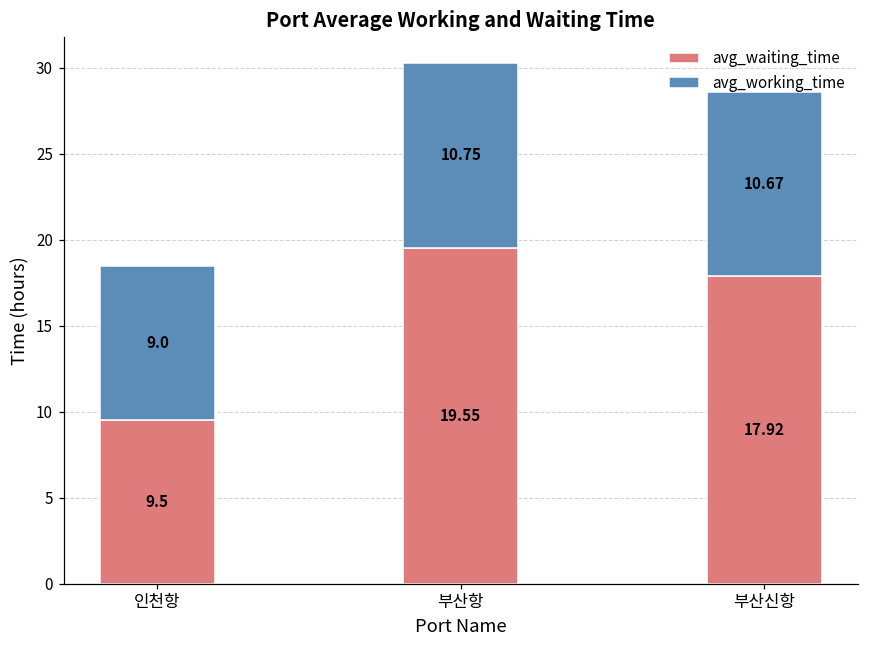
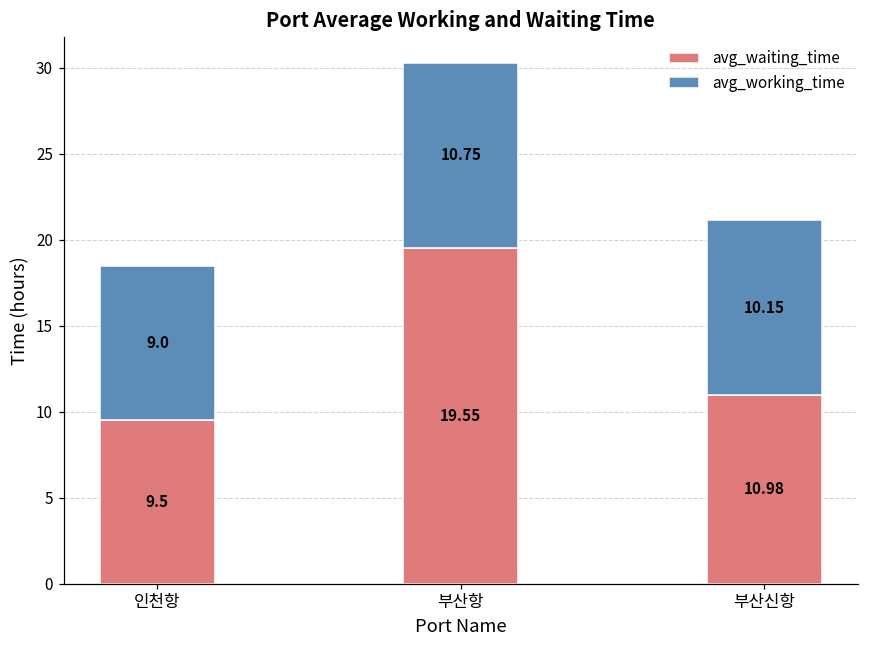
  {
    "avg_waiting_time": {
      "인천항": 9.5,
      "부산항": 19.55,
-     "부산신항": 17.92
+     "부산신항": 10.98
    },
    "avg_working_time": {
      "인천항": 9.0,
      "부산항": 10.75,
-     "부산신항": 10.67
+     "부산신항": 10.15
    }
  }
